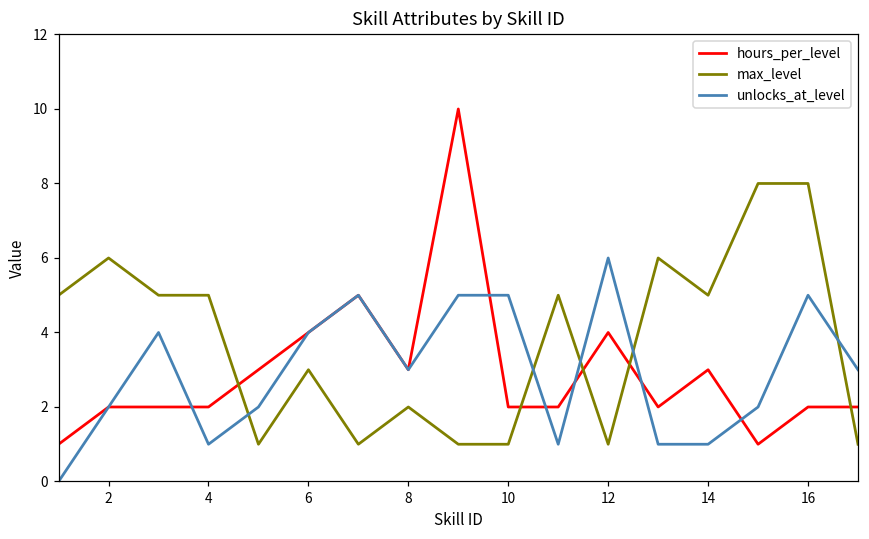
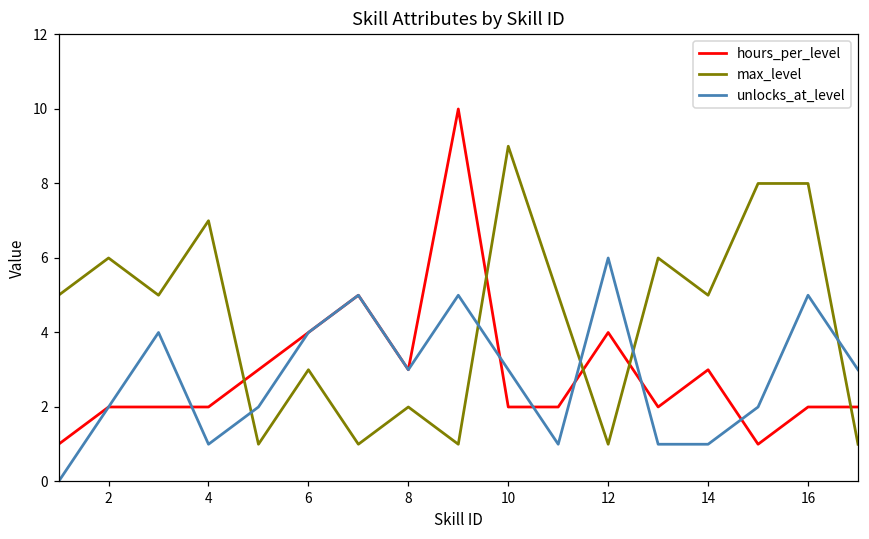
  {
    "hours_per_level": {
      "4": 2,
      "10": 2,
      "12": 4,
      "14": 3,
      "16": 2
    },
    "max_level": {
      "2": 6,
-     "4": 5,
+     "4": 7,
      "6": 3,
      "8": 2,
-     "10": 1,
+     "10": 9,
      "12": 1,
      "14": 5,
      "16": 8
    },
    "unlocks_at_level": {
      "4": 1,
-     "10": 5,
+     "10": 3,
      "12": 6,
      "14": 1,
      "16": 5
    }
  }
